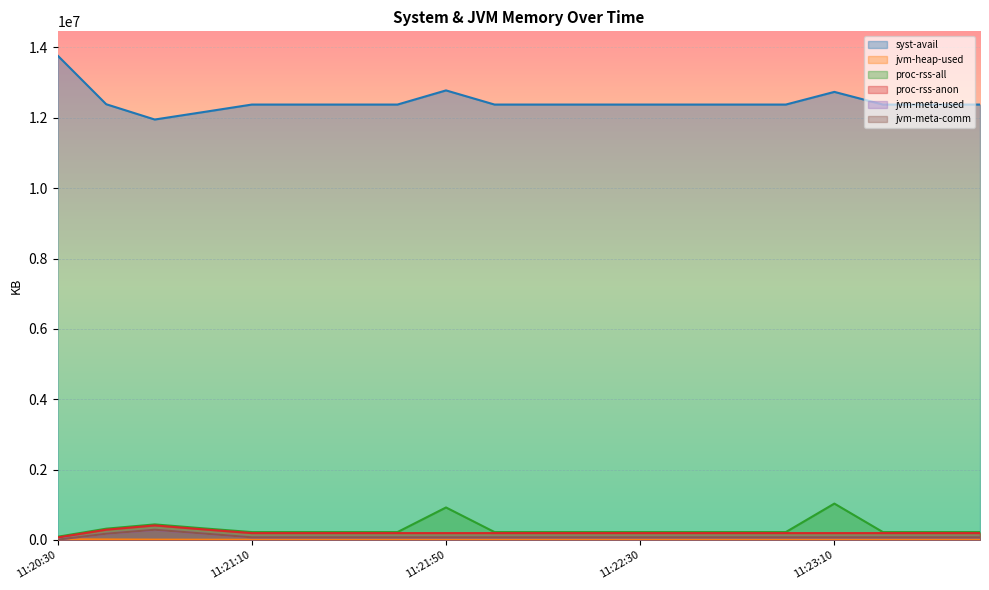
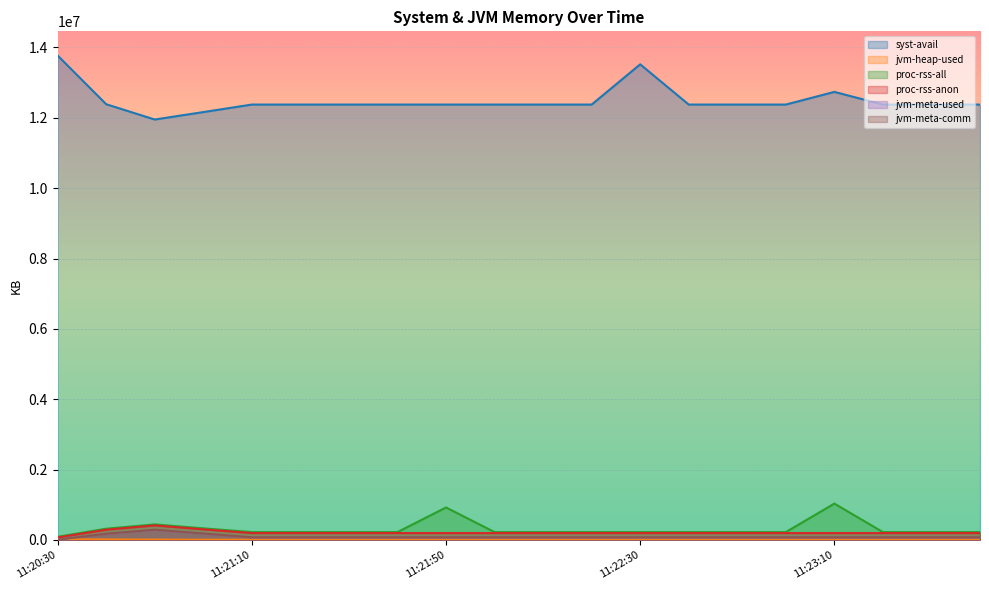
  {
    "syst-avail": {
      "11:20:30": 13800000,
      "11:21:10": 12400000,
-     "11:21:50": 12800000,
-     "11:22:30": 12400000,
+     "11:21:50": 12400000,
+     "11:22:30": 13500000,
      "11:23:10": 12700000
    },
    "proc-rss-all": {
      "11:21:50": 900000,
      "11:23:10": 1000000
    }
  }
